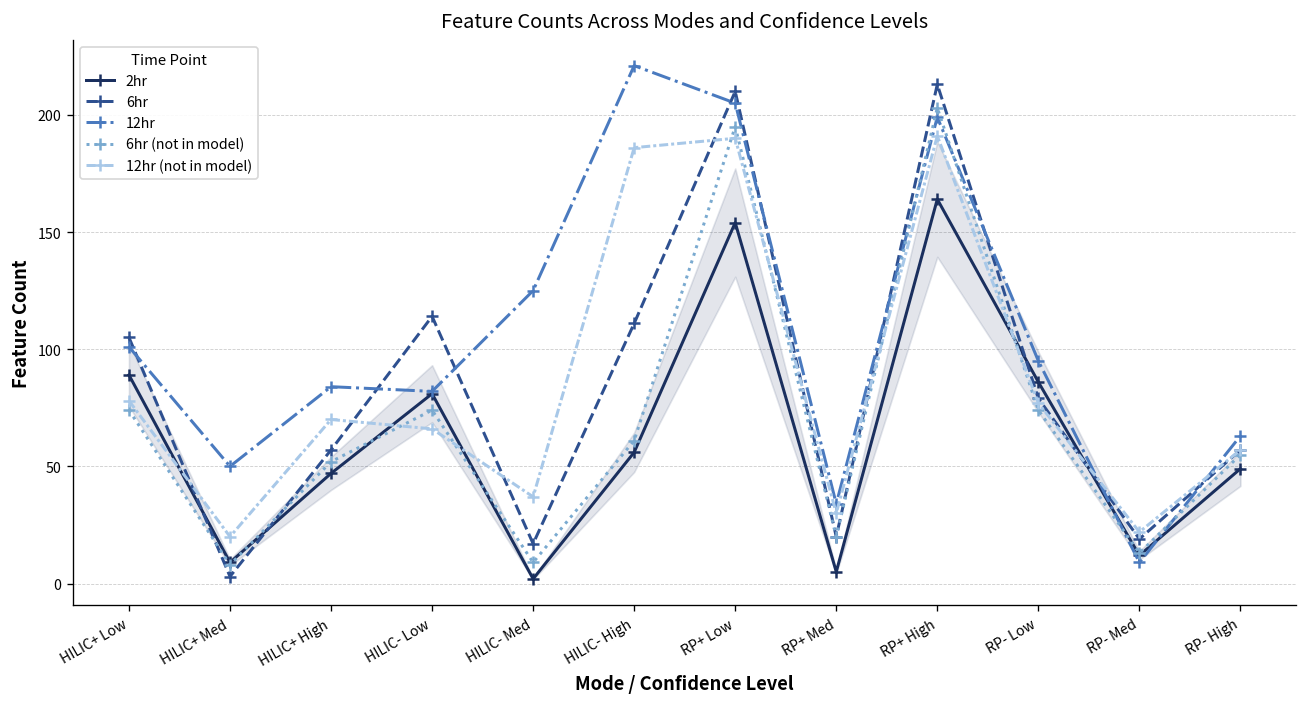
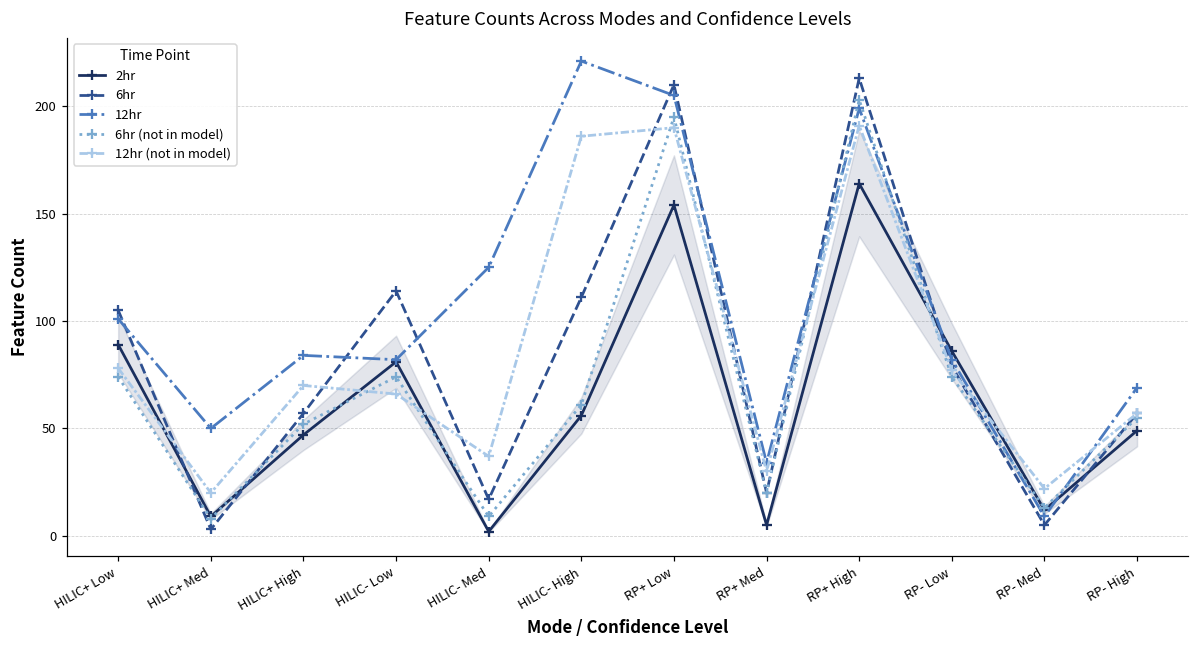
  {
    "6hr": {
      "HILIC+ Low": 105,
      "HILIC+ Med": 3,
      "HILIC+ High": 57,
      "HILIC- Low": 114,
      "HILIC- Med": 17,
      "HILIC- High": 111,
      "RP+ Low": 210,
      "RP+ High": 213,
      "RP- Low": 79,
-     "RP- Med": 19
+     "RP- Med": 5
    },
    "12hr": {
      "HILIC+ Low": 101,
      "HILIC+ Med": 50,
      "HILIC+ High": 84,
      "HILIC- Med": 125,
      "HILIC- High": 221,
      "RP+ Low": 205,
      "RP+ Med": 34,
      "RP+ High": 199,
-     "RP- Low": 95,
+     "RP- Low": 82,
      "RP- Med": 9,
-     "RP- High": 63
+     "RP- High": 69
    }
  }
